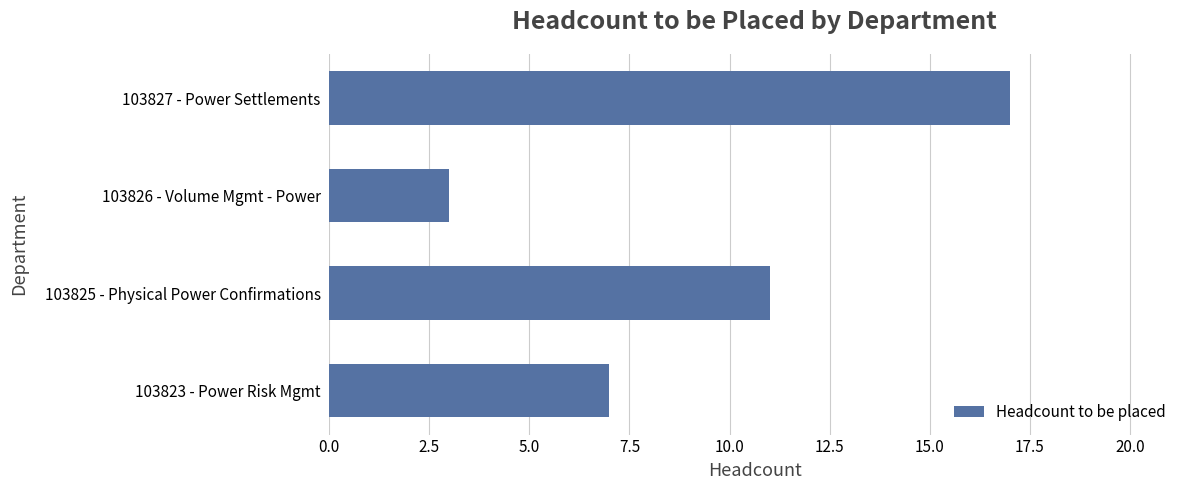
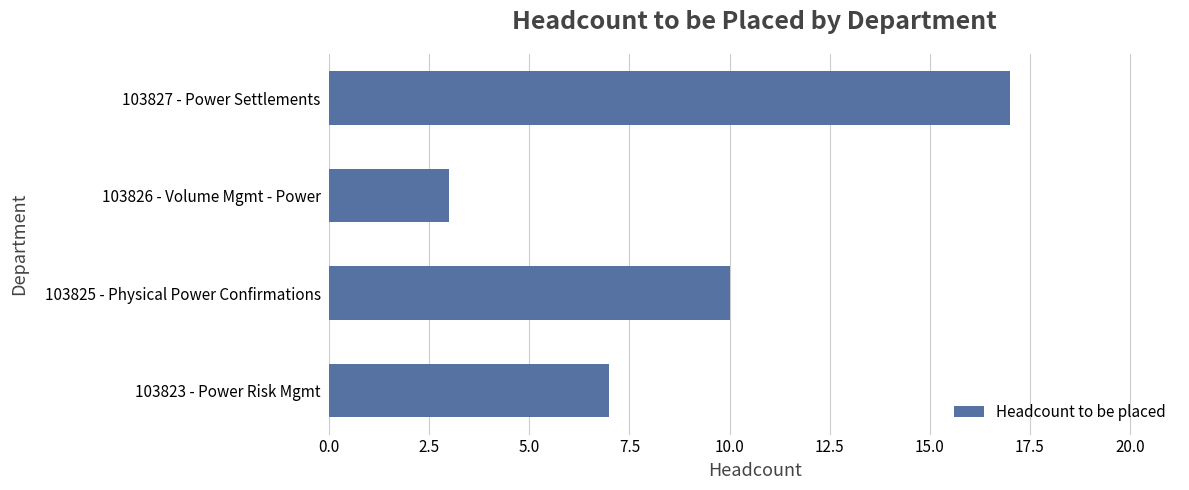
  {
    "103827 - Power Settlements": 17,
    "103826 - Volume Mgmt - Power": 3,
-   "103825 - Physical Power Confirmations": 11,
+   "103825 - Physical Power Confirmations": 10,
    "103823 - Power Risk Mgmt": 7
  }
